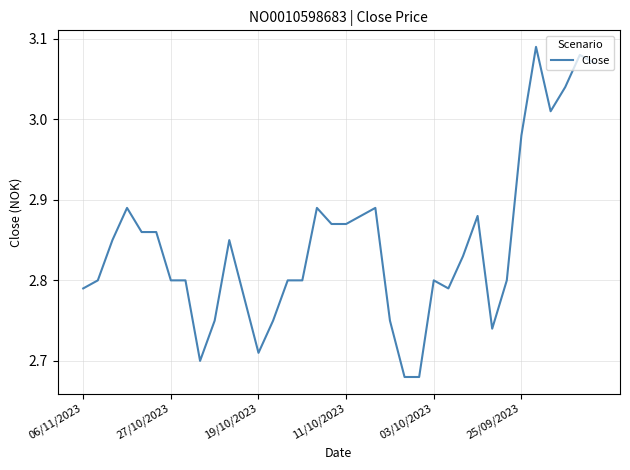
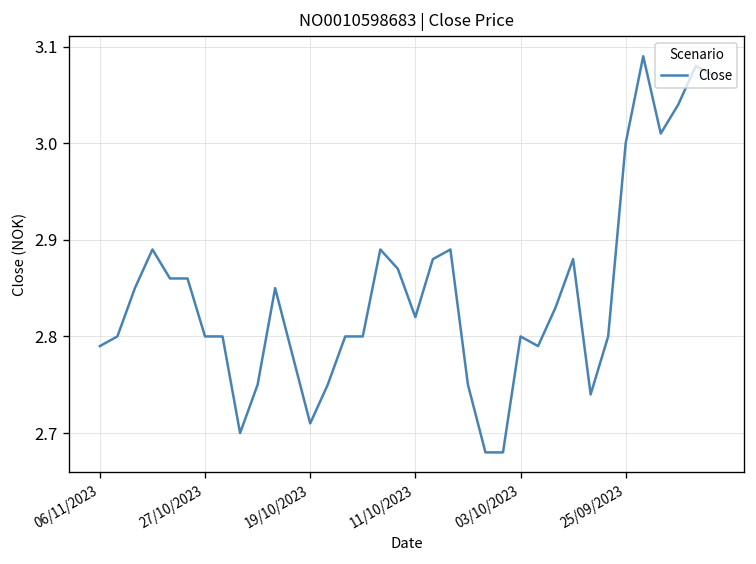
  {
    "06/11/2023": 2.79,
    "27/10/2023": 2.80,
    "19/10/2023": 2.71,
-   "11/10/2023": 2.87,
+   "11/10/2023": 2.82,
    "03/10/2023": 2.80,
-   "25/09/2023": 2.98
+   "25/09/2023": 3.00
  }
